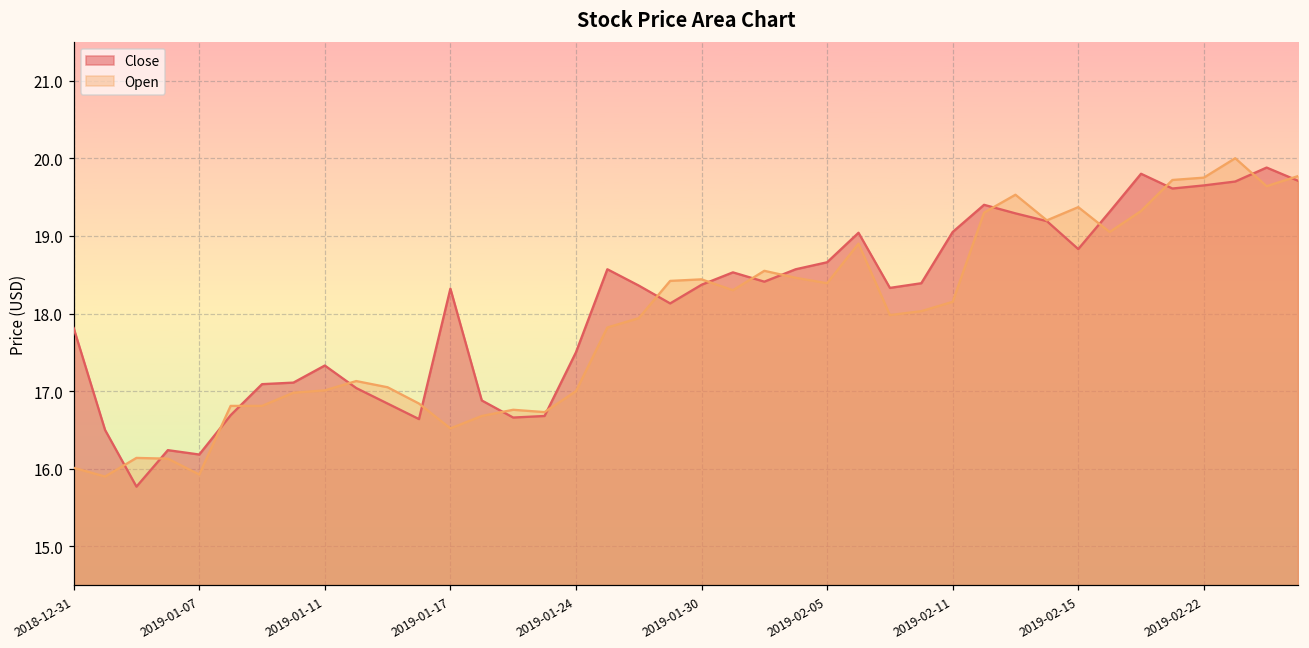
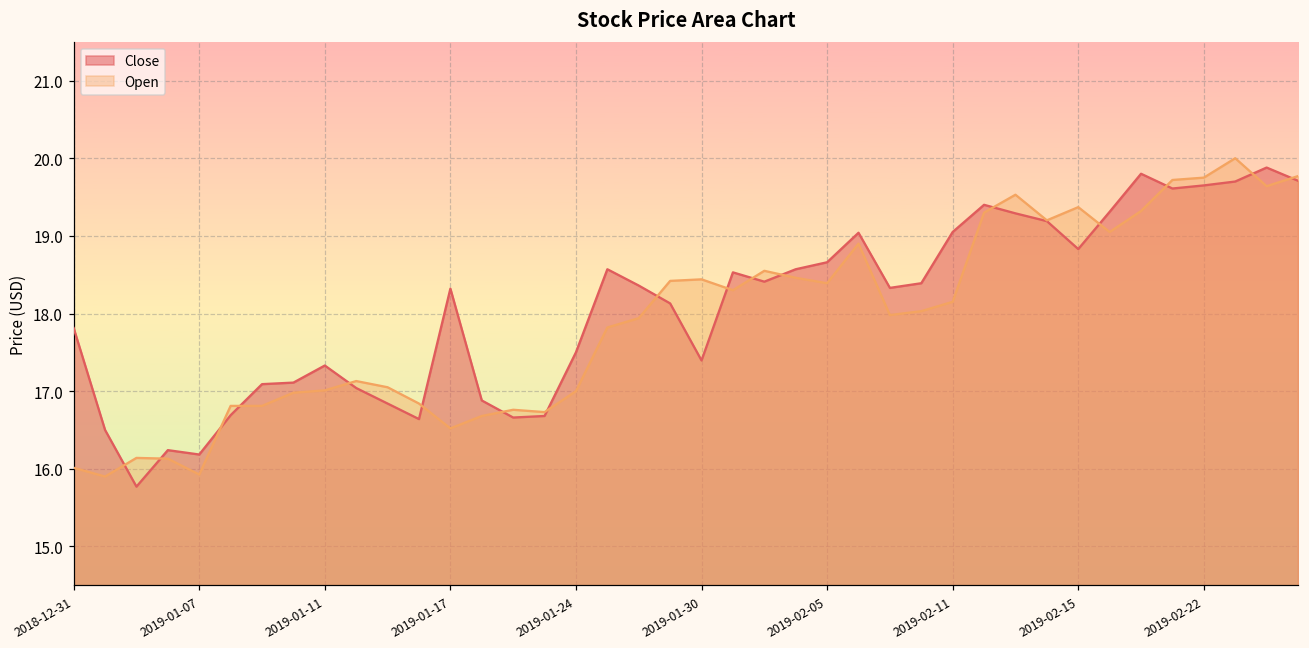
  {
    "Close": {
      "2018-12-31": 17.8,
      "2019-01-07": 16.2,
      "2019-01-11": 17.3,
      "2019-01-17": 18.3,
      "2019-01-24": 17.5,
-     "2019-01-30": 18.4,
+     "2019-01-30": 17.4,
      "2019-02-05": 18.7,
      "2019-02-11": 19.0,
      "2019-02-15": 18.8,
      "2019-02-22": 19.6
    },
    "Open": {
      "2018-12-31": 16.0,
      "2019-01-07": 15.9,
      "2019-01-11": 17.0,
      "2019-01-17": 16.5,
      "2019-01-24": 17.0,
      "2019-01-30": 18.4,
      "2019-02-05": 18.4,
      "2019-02-11": 18.2,
      "2019-02-15": 19.4,
      "2019-02-22": 19.8
    }
  }
